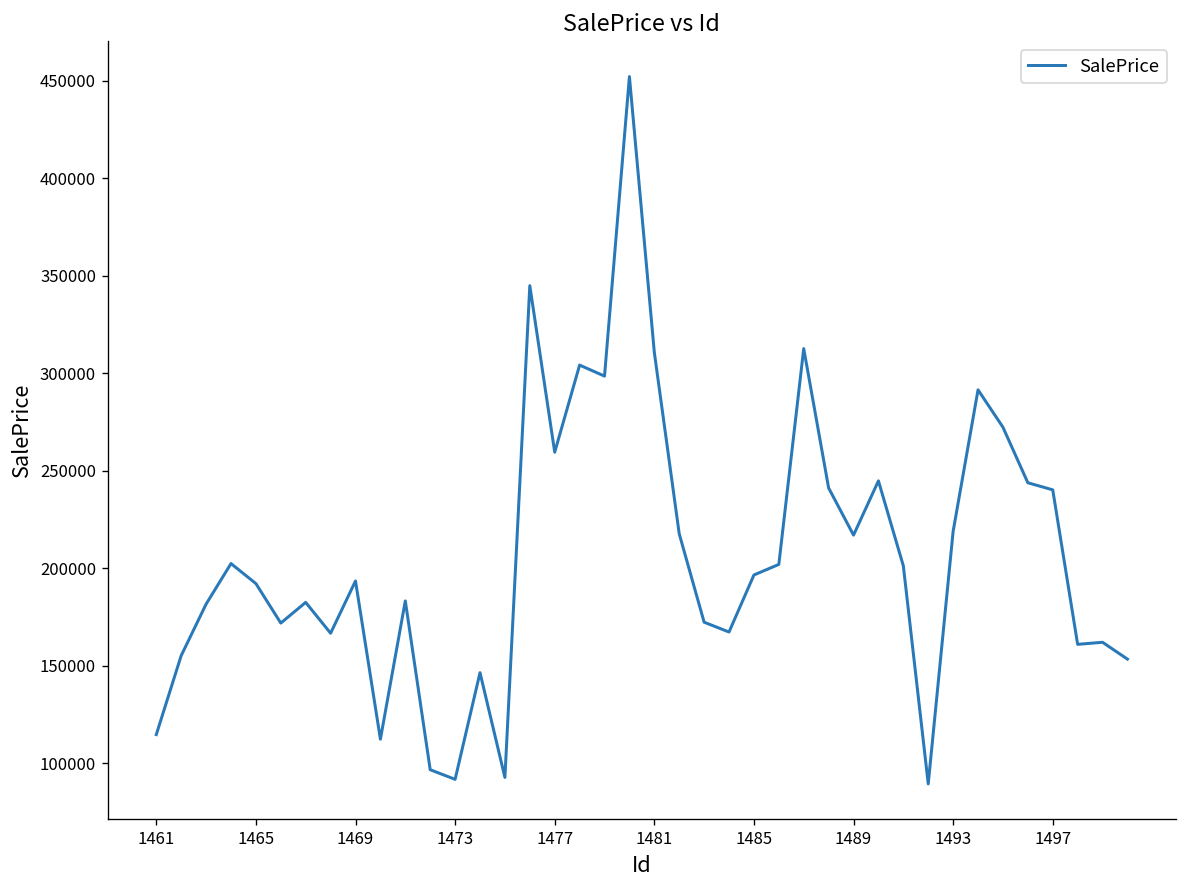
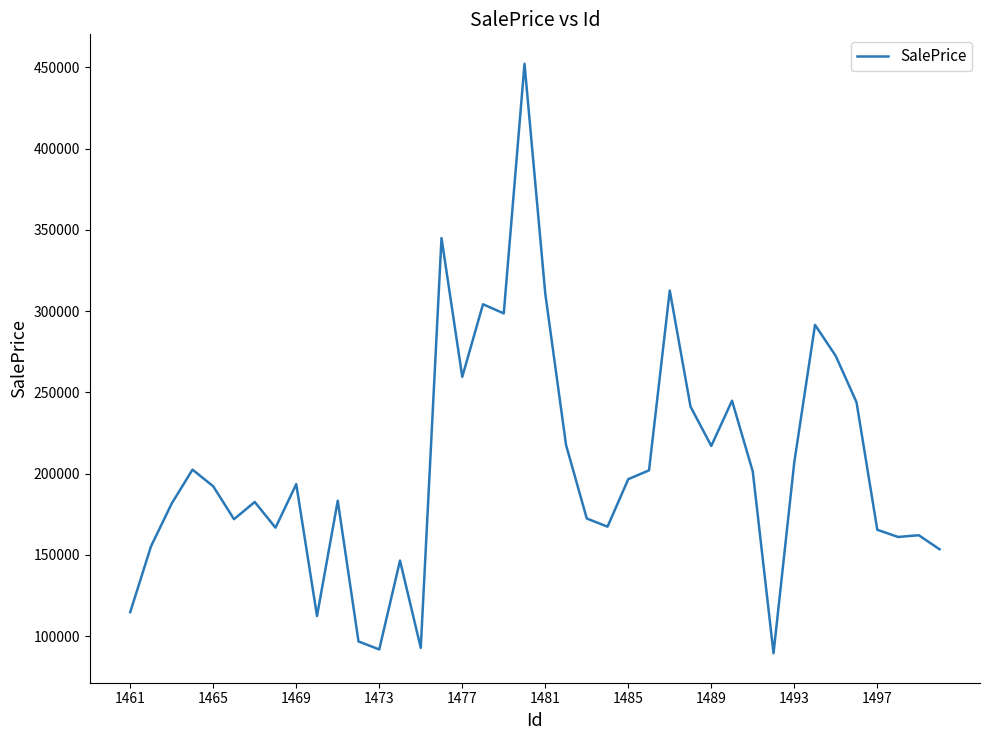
  {
    "1461": 115000,
    "1465": 192000,
    "1469": 193000,
    "1473": 92000,
    "1477": 260000,
    "1481": 311000,
    "1485": 197000,
    "1489": 217000,
-   "1493": 219000,
-   "1497": 240000
+   "1493": 207000,
+   "1497": 165000
  }
